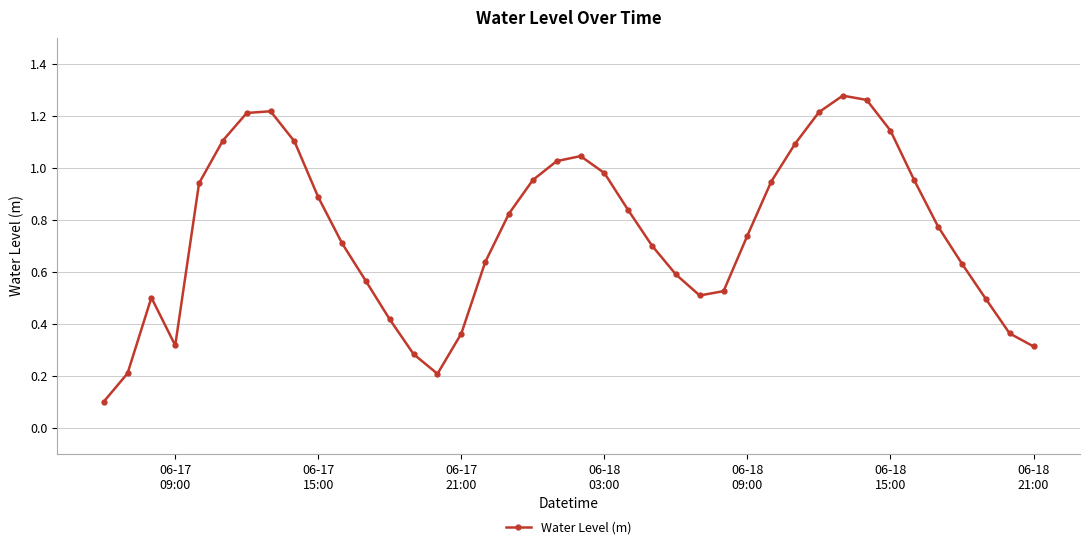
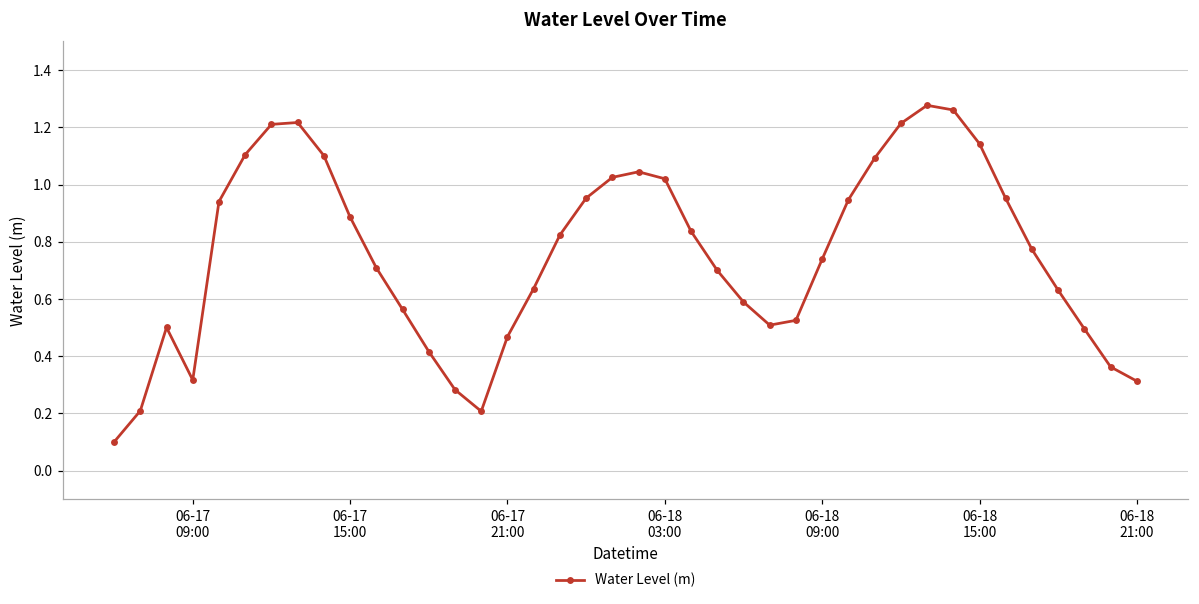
  {
    "06-17 09:00": 0.32,
    "06-17 15:00": 0.89,
-   "06-17 21:00": 0.36,
-   "06-18 03:00": 0.98,
+   "06-17 21:00": 0.47,
+   "06-18 03:00": 1.02,
    "06-18 09:00": 0.74,
    "06-18 15:00": 1.14,
    "06-18 21:00": 0.31
  }
